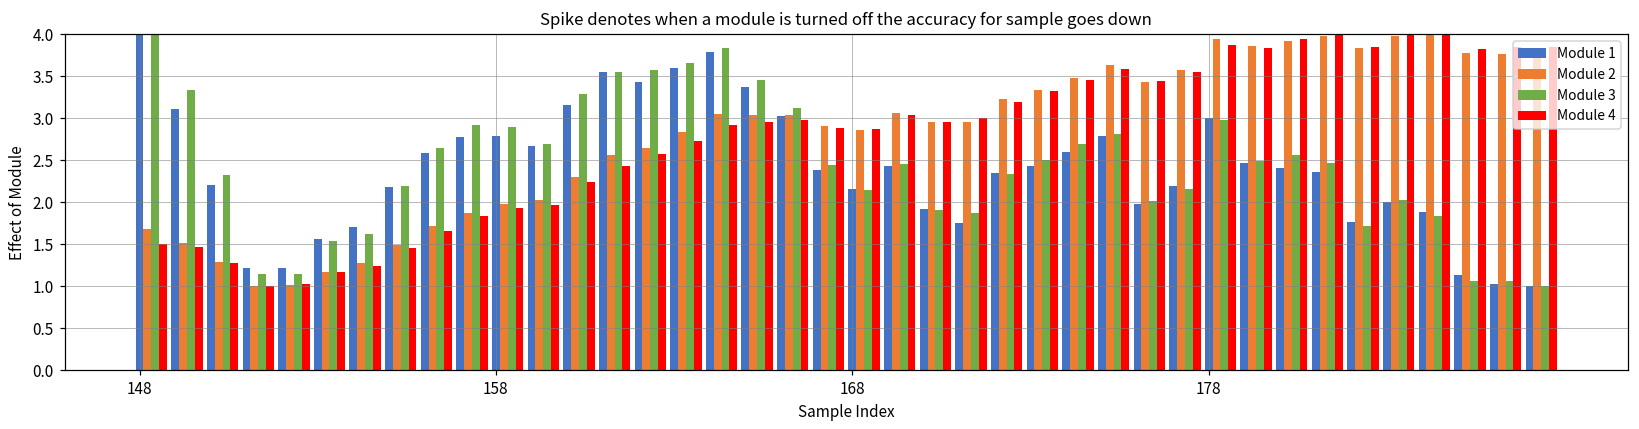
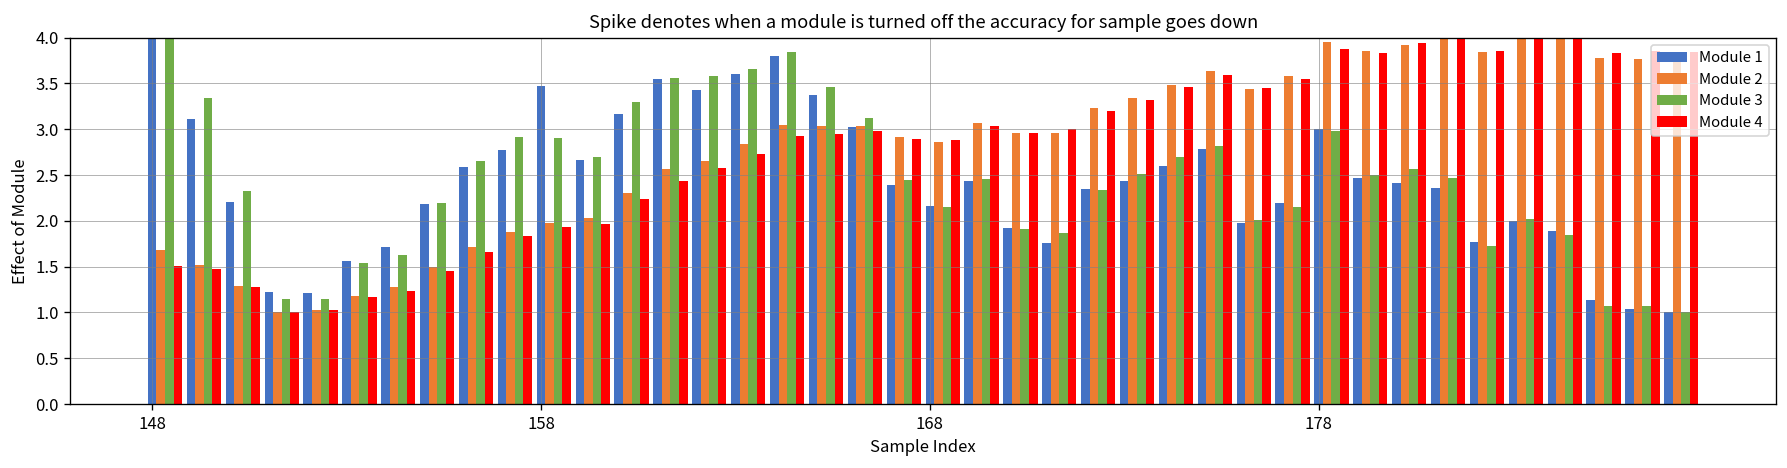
  {
    "Module 1": {
      "148": 4.0,
-     "158": 2.8,
+     "158": 3.5,
      "168": 2.2,
      "178": 3.0
    }
  }
